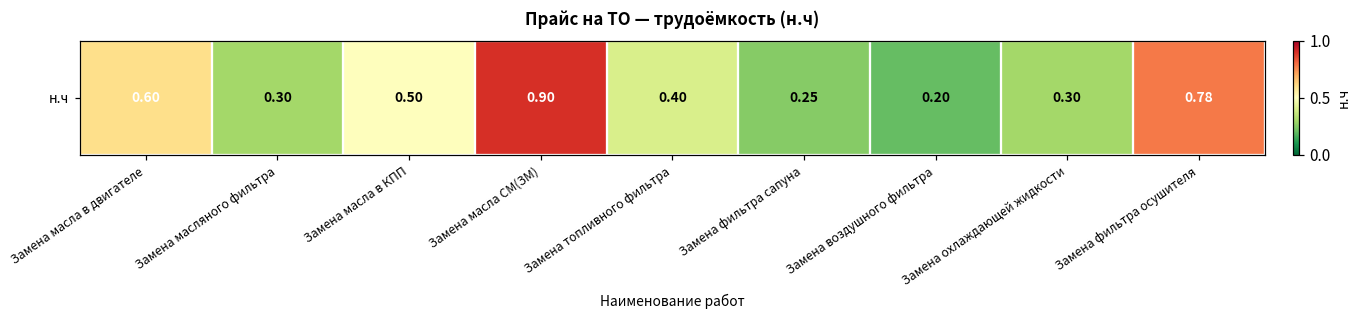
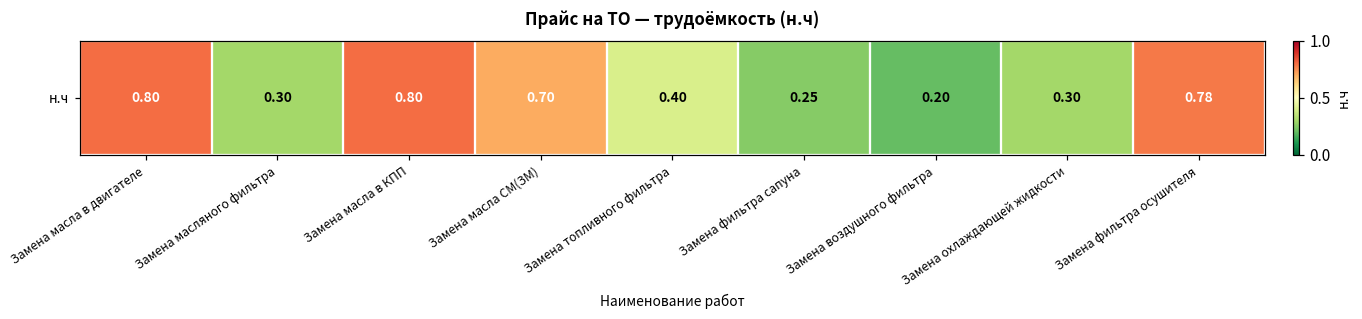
  {
    "н.ч": {
-     "Замена масла в двигателе": 0.60,
+     "Замена масла в двигателе": 0.80,
      "Замена масляного фильтра": 0.30,
-     "Замена масла в КПП": 0.50,
-     "Замена масла СМ(ЗМ)": 0.90,
+     "Замена масла в КПП": 0.80,
+     "Замена масла СМ(ЗМ)": 0.70,
      "Замена топливного фильтра": 0.40,
      "Замена фильтра сапуна": 0.25,
      "Замена воздушного фильтра": 0.20,
      "Замена охлаждающей жидкости": 0.30,
      "Замена фильтра осушителя": 0.78
    }
  }
